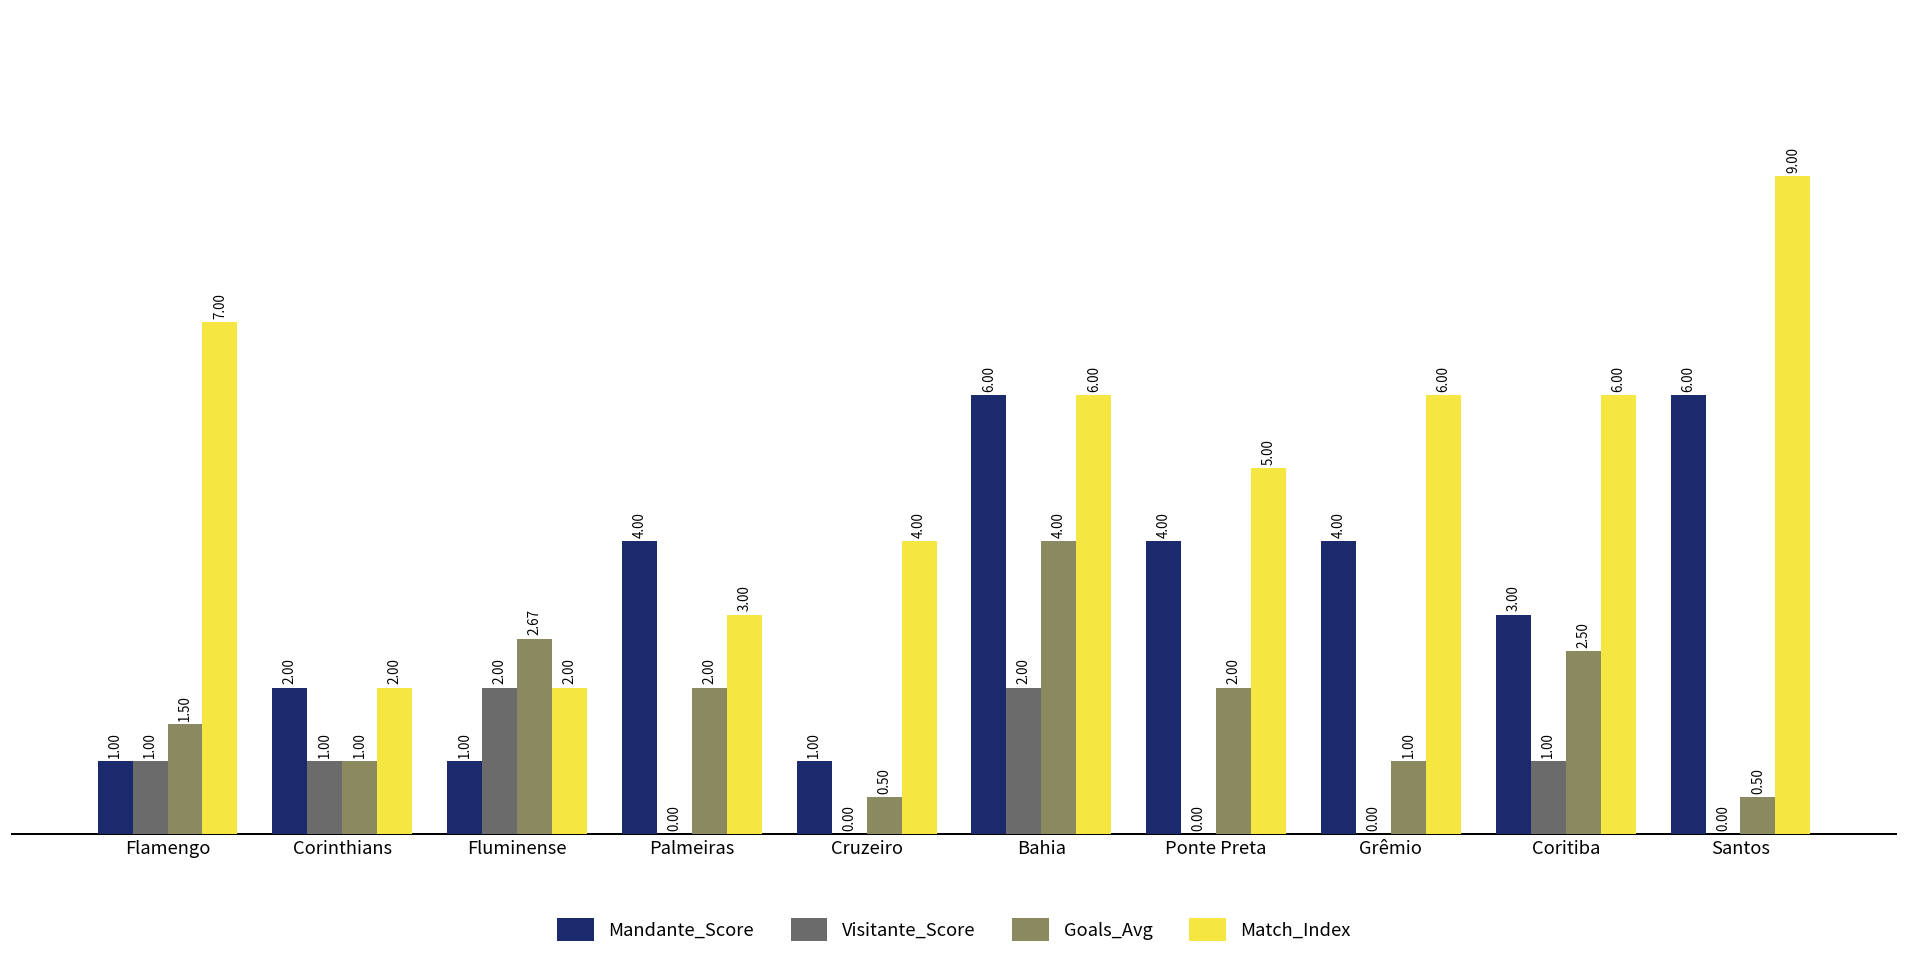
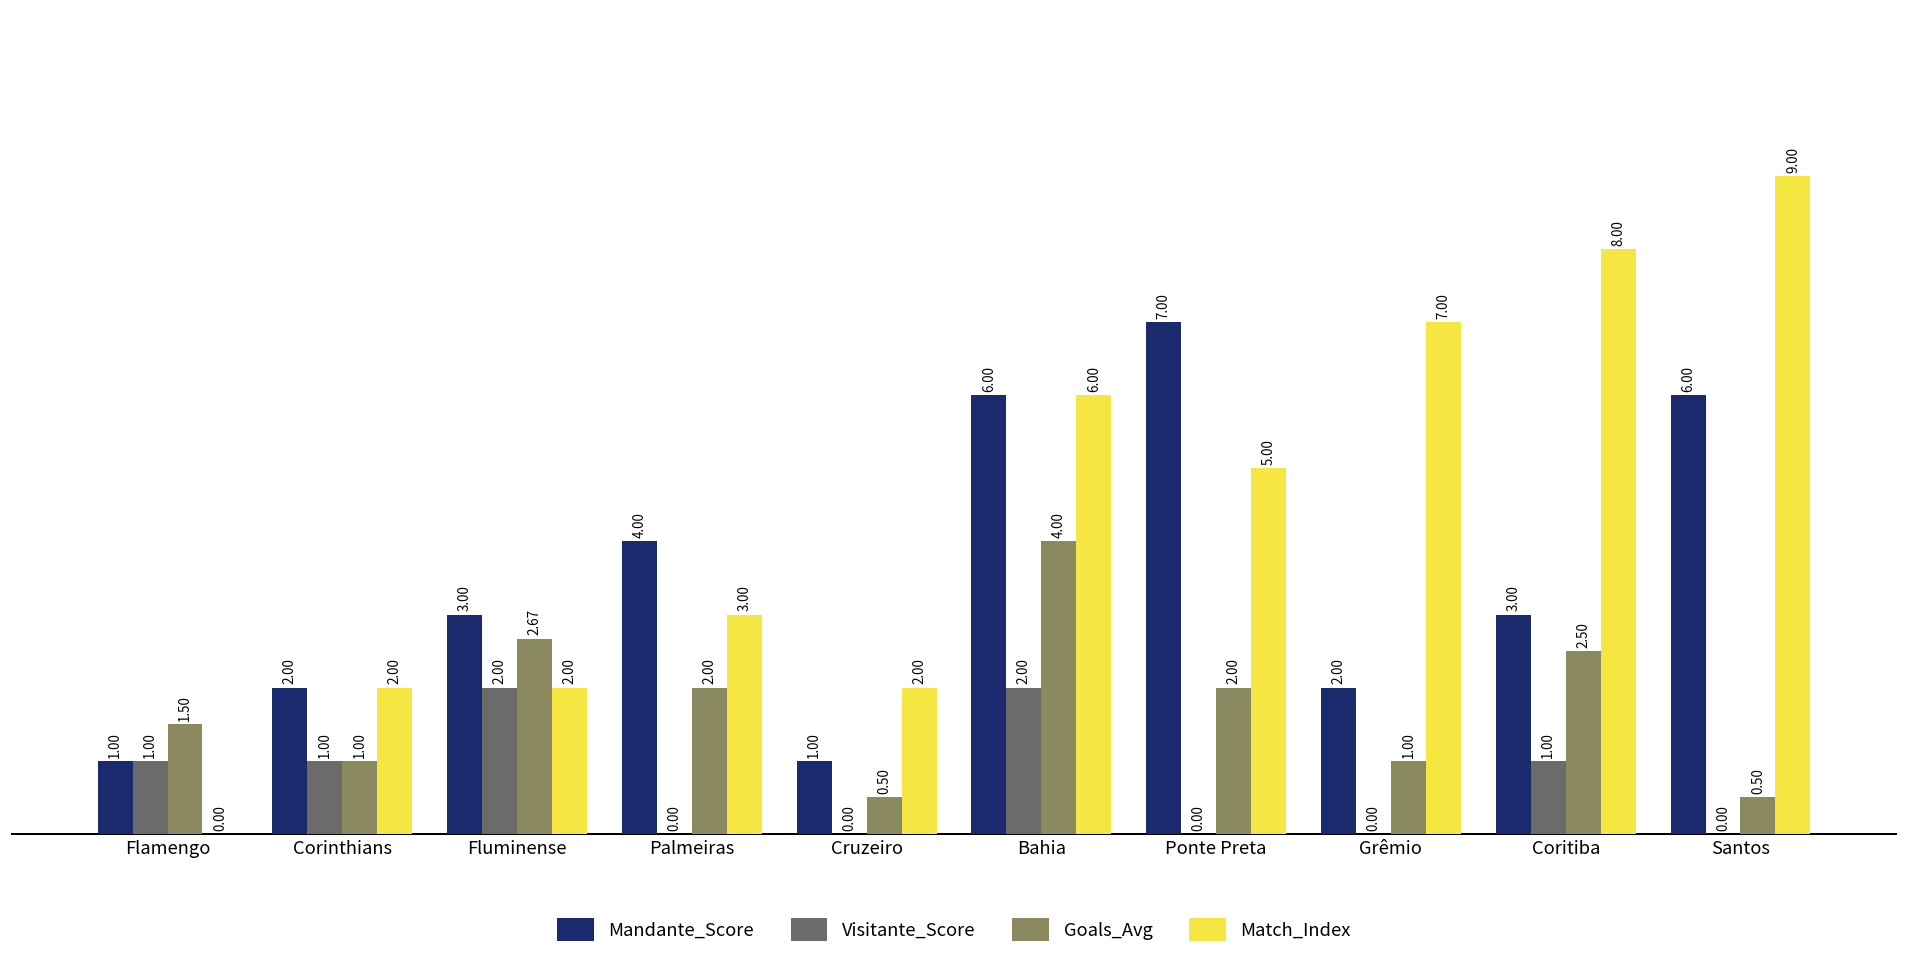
  {
    "Mandante_Score": {
      "Flamengo": 1.00,
      "Corinthians": 2.00,
-     "Fluminense": 1.00,
+     "Fluminense": 3.00,
      "Palmeiras": 4.00,
      "Cruzeiro": 1.00,
      "Bahia": 6.00,
-     "Ponte Preta": 4.00,
-     "Grêmio": 4.00,
+     "Ponte Preta": 7.00,
+     "Grêmio": 2.00,
      "Coritiba": 3.00,
      "Santos": 6.00
    },
    "Match_Index": {
-     "Flamengo": 7.00,
+     "Flamengo": 0.00,
      "Corinthians": 2.00,
      "Fluminense": 2.00,
      "Palmeiras": 3.00,
-     "Cruzeiro": 4.00,
+     "Cruzeiro": 2.00,
      "Bahia": 6.00,
      "Ponte Preta": 5.00,
-     "Grêmio": 6.00,
-     "Coritiba": 6.00,
+     "Grêmio": 7.00,
+     "Coritiba": 8.00,
      "Santos": 9.00
    }
  }
